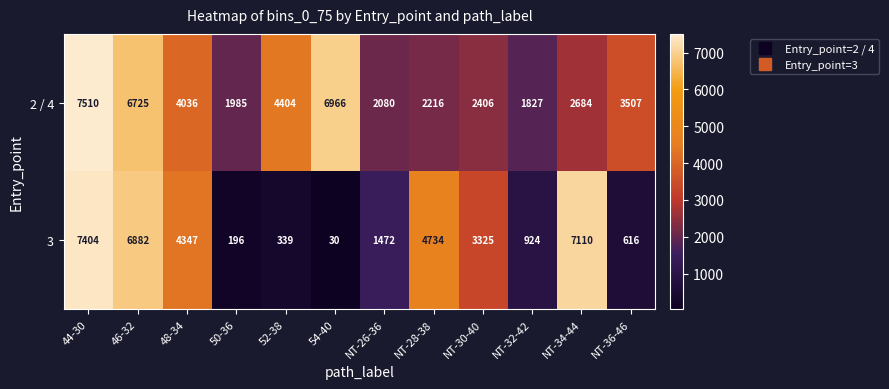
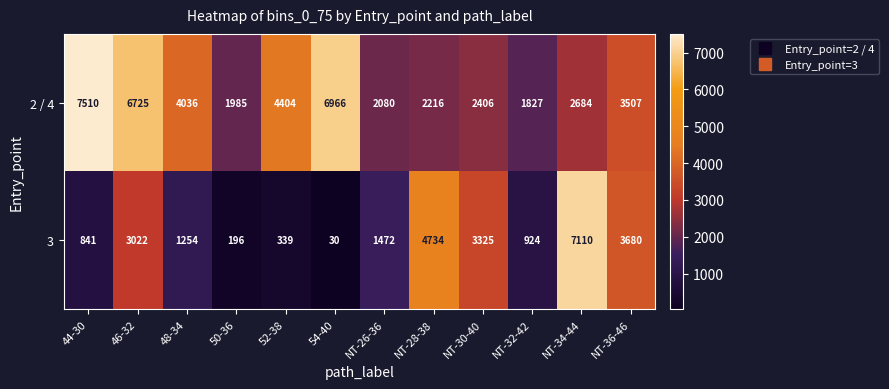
  {
    "2 / 4": {
      "44-30": 7510,
      "46-32": 6725,
      "48-34": 4036,
      "50-36": 1985,
      "52-38": 4404,
      "54-40": 6966,
      "NT-26-36": 2080,
      "NT-28-38": 2216,
      "NT-30-40": 2406,
      "NT-32-42": 1827,
      "NT-34-44": 2684,
      "NT-36-46": 3507
    },
    "3": {
-     "44-30": 7404,
-     "46-32": 6882,
-     "48-34": 4347,
+     "44-30": 841,
+     "46-32": 3022,
+     "48-34": 1254,
      "50-36": 196,
      "52-38": 339,
      "54-40": 30,
      "NT-26-36": 1472,
      "NT-28-38": 4734,
      "NT-30-40": 3325,
      "NT-32-42": 924,
      "NT-34-44": 7110,
-     "NT-36-46": 616
+     "NT-36-46": 3680
    }
  }
